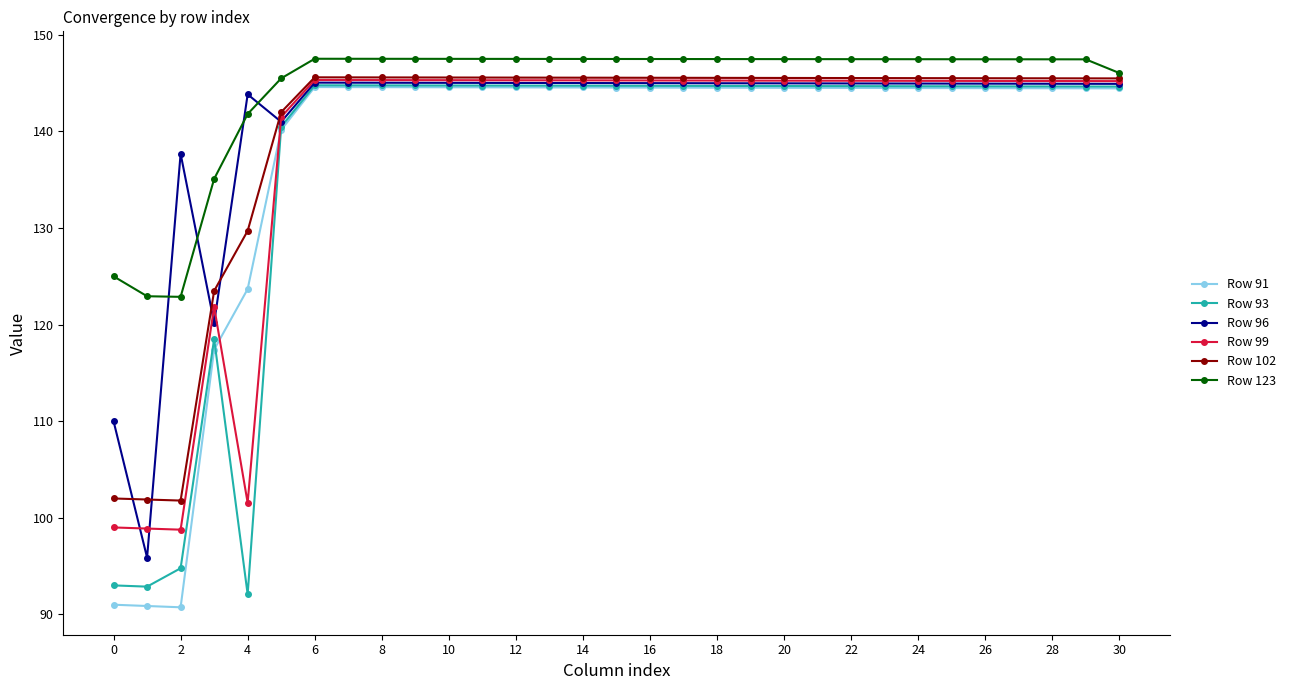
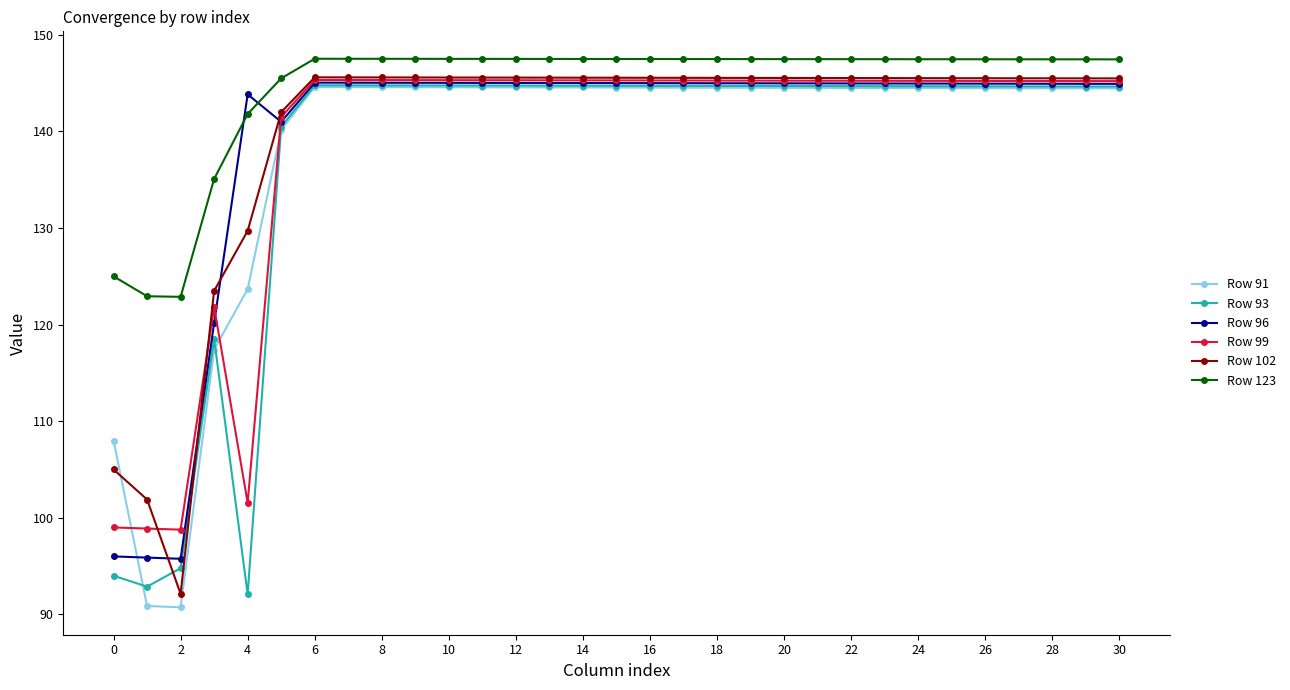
  {
    "Row 91": {
-     "0": 91,
+     "0": 108,
      "2": 91,
      "4": 124
    },
    "Row 93": {
-     "0": 93,
+     "0": 94,
      "2": 95,
      "4": 92
    },
    "Row 96": {
-     "0": 110,
-     "2": 138,
+     "0": 96,
+     "2": 96,
      "4": 144,
      "6": 145,
      "8": 145,
      "10": 145,
      "12": 145,
      "14": 145,
      "16": 145,
      "18": 145,
      "20": 145,
      "22": 145,
      "24": 145,
      "26": 145,
      "28": 145,
      "30": 145
    },
    "Row 99": {
      "0": 99,
      "2": 99,
      "4": 102,
      "6": 145,
      "8": 145,
      "10": 145,
      "12": 145,
      "14": 145,
      "16": 145,
      "18": 145,
      "20": 145,
      "22": 145,
      "24": 145,
      "26": 145,
      "28": 145,
      "30": 145
    },
    "Row 102": {
-     "0": 102,
-     "2": 102,
+     "0": 105,
+     "2": 92,
      "4": 130,
      "6": 146,
      "8": 146,
      "10": 146,
      "12": 146,
      "14": 146,
      "16": 146,
      "18": 146,
      "20": 146,
      "22": 146,
      "24": 146,
      "26": 146,
      "28": 146,
      "30": 145
    },
    "Row 123": {
      "0": 125,
      "2": 123,
      "4": 142,
      "6": 148,
      "8": 148,
      "10": 148,
      "12": 148,
      "14": 148,
      "16": 148,
      "18": 147,
      "20": 147,
      "22": 147,
      "24": 147,
      "26": 147,
      "28": 147,
-     "30": 146
+     "30": 147
    }
  }
